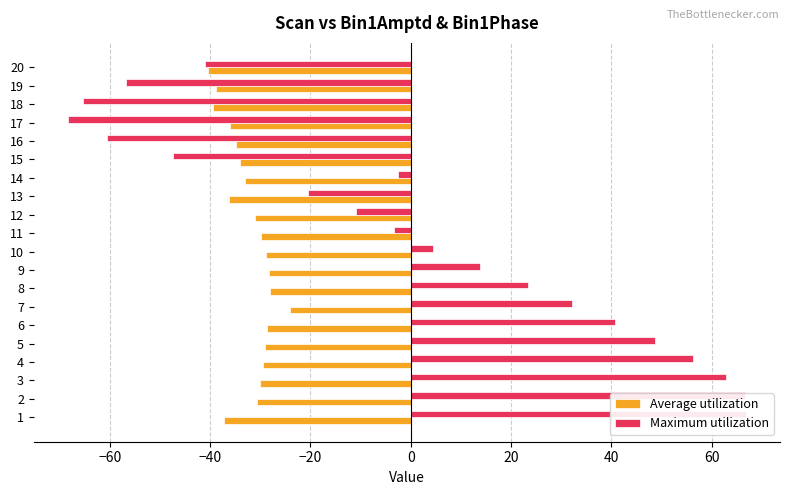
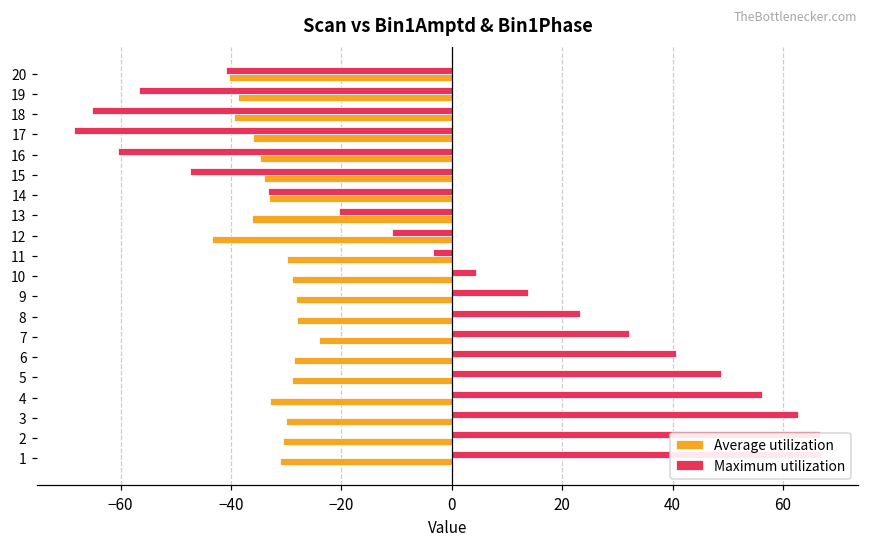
  {
    "Average utilization": {
      "20": -40,
      "19": -39,
      "18": -39,
      "17": -36,
      "16": -35,
      "15": -34,
      "14": -33,
      "13": -36,
-     "12": -31,
+     "12": -43,
      "11": -30,
      "10": -29,
      "9": -28,
      "8": -28,
      "7": -24,
      "6": -29,
      "5": -29,
-     "4": -29,
+     "4": -33,
      "3": -30,
      "2": -31,
-     "1": -37
+     "1": -31
    },
    "Maximum utilization": {
      "20": -41,
      "19": -57,
      "18": -65,
      "17": -68,
      "16": -61,
      "15": -47,
-     "14": -2,
+     "14": -33,
      "13": -21,
      "12": -11,
      "11": -3,
      "10": 4,
      "9": 14,
      "8": 23,
      "7": 32,
      "6": 41,
      "5": 49,
      "4": 56,
      "3": 63
    }
  }
